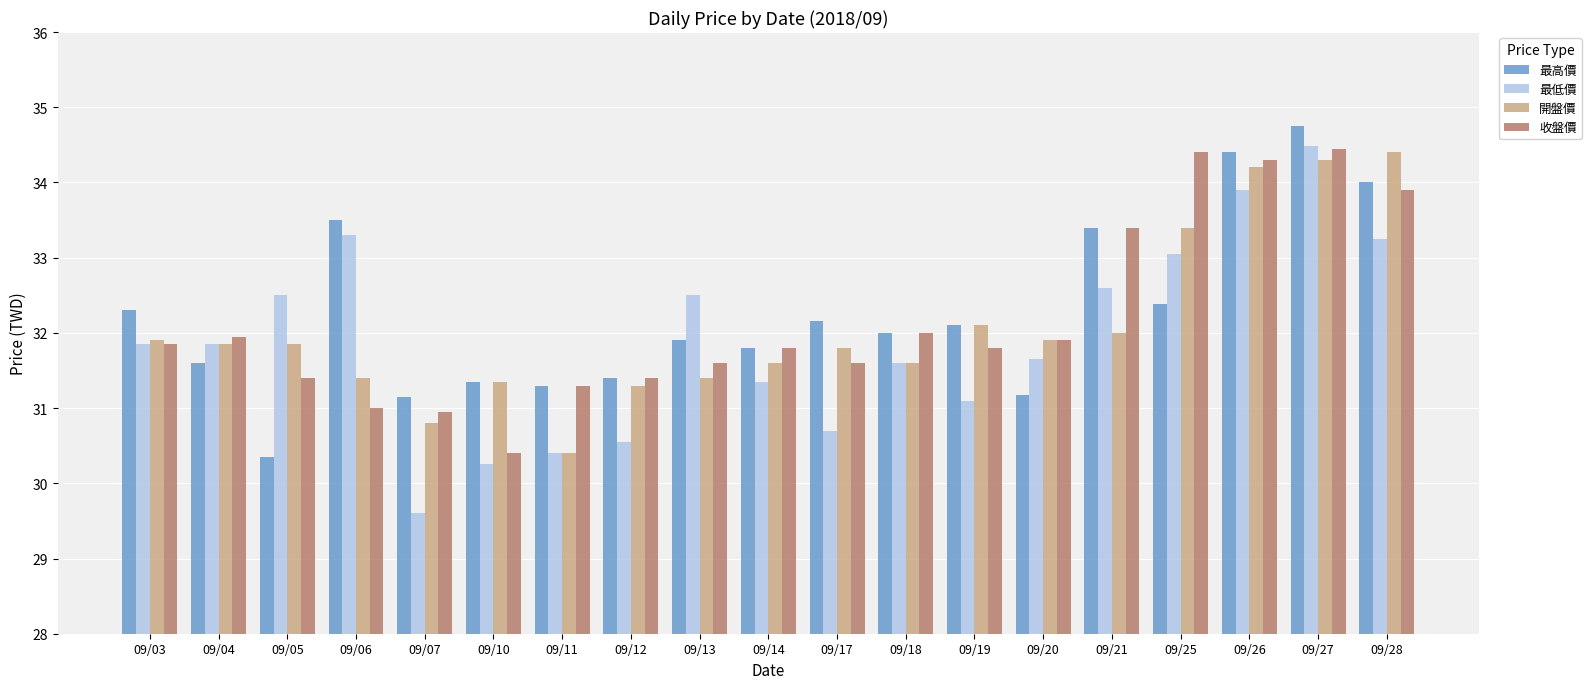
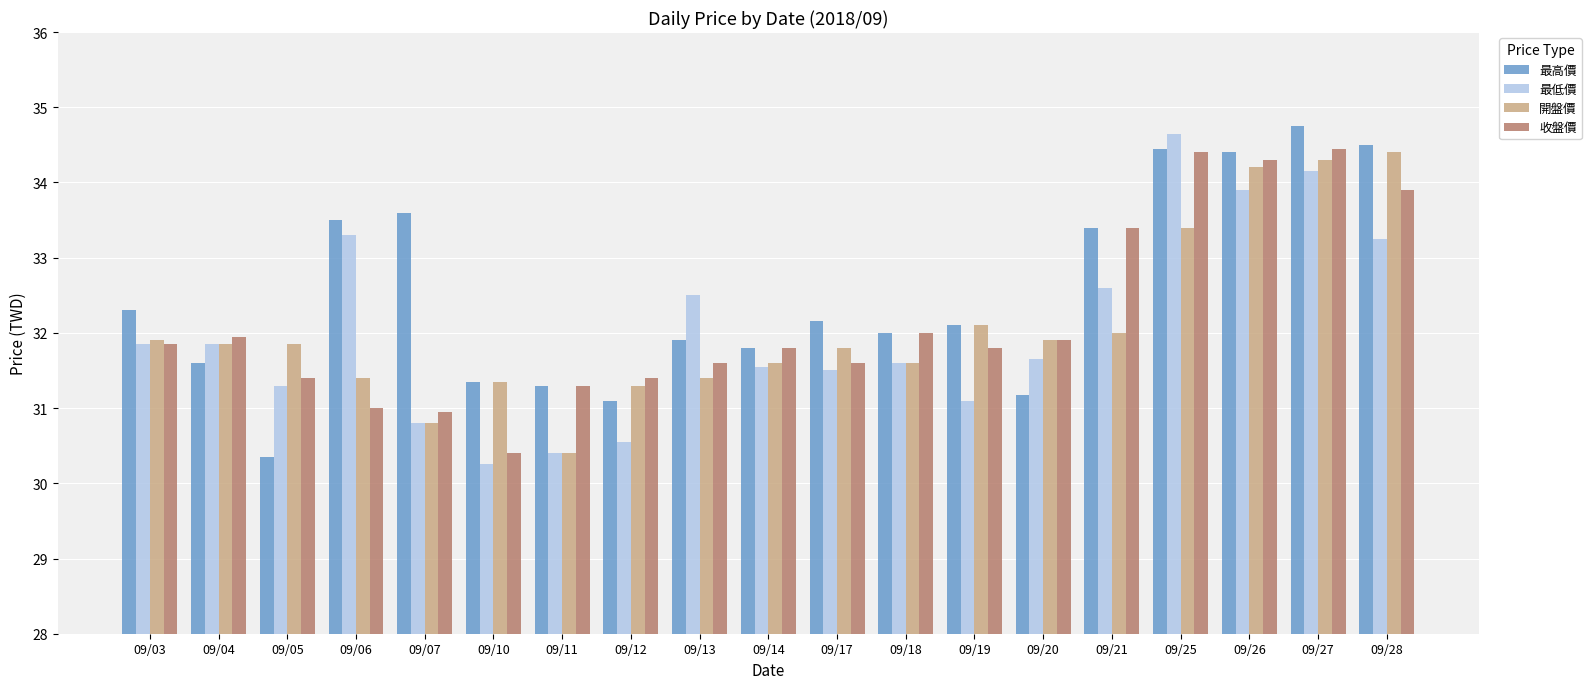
  {
    "最高價": {
      "09/03": 32.3,
      "09/04": 31.6,
      "09/05": 30.4,
      "09/06": 33.5,
-     "09/07": 31.2,
+     "09/07": 33.6,
      "09/10": 31.4,
      "09/11": 31.3,
-     "09/12": 31.4,
+     "09/12": 31.1,
      "09/13": 31.9,
      "09/14": 31.8,
      "09/17": 32.2,
      "09/18": 32.0,
      "09/19": 32.1,
      "09/20": 31.2,
      "09/21": 33.4,
-     "09/25": 32.4,
+     "09/25": 34.5,
      "09/26": 34.4,
      "09/27": 34.8,
-     "09/28": 34.0
+     "09/28": 34.5
    },
    "最低價": {
      "09/03": 31.9,
      "09/04": 31.9,
-     "09/05": 32.5,
+     "09/05": 31.3,
      "09/06": 33.3,
-     "09/07": 29.6,
+     "09/07": 30.8,
      "09/10": 30.3,
      "09/11": 30.4,
      "09/12": 30.6,
      "09/13": 32.5,
-     "09/14": 31.4,
-     "09/17": 30.7,
+     "09/14": 31.6,
+     "09/17": 31.5,
      "09/18": 31.6,
      "09/19": 31.1,
      "09/20": 31.7,
      "09/21": 32.6,
-     "09/25": 33.1,
+     "09/25": 34.7,
      "09/26": 33.9,
-     "09/27": 34.5,
+     "09/27": 34.2,
      "09/28": 33.3
    }
  }
